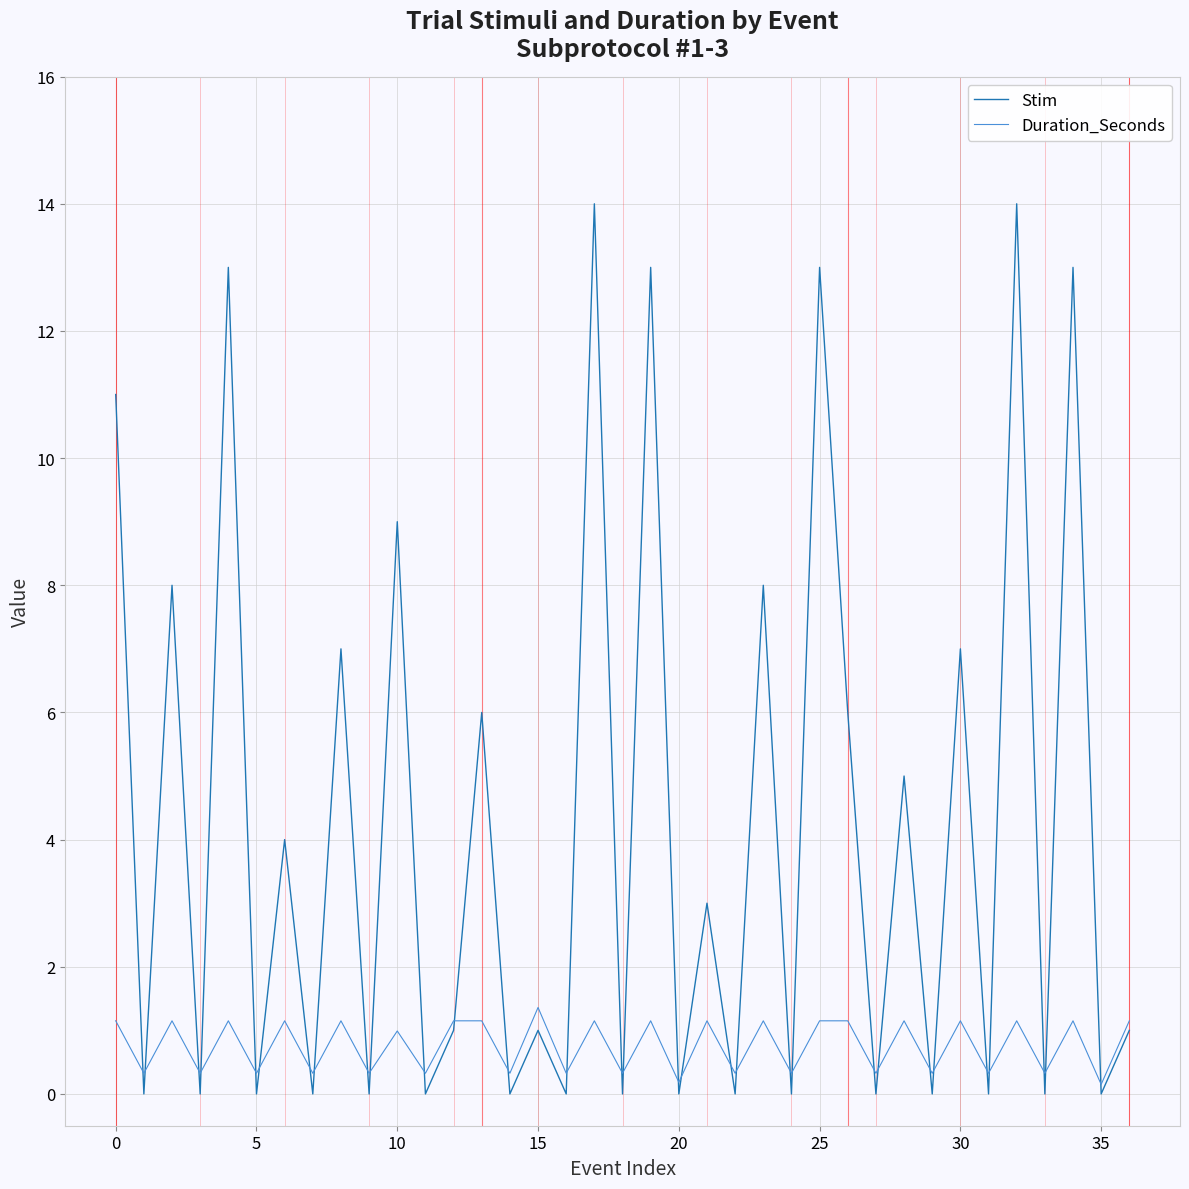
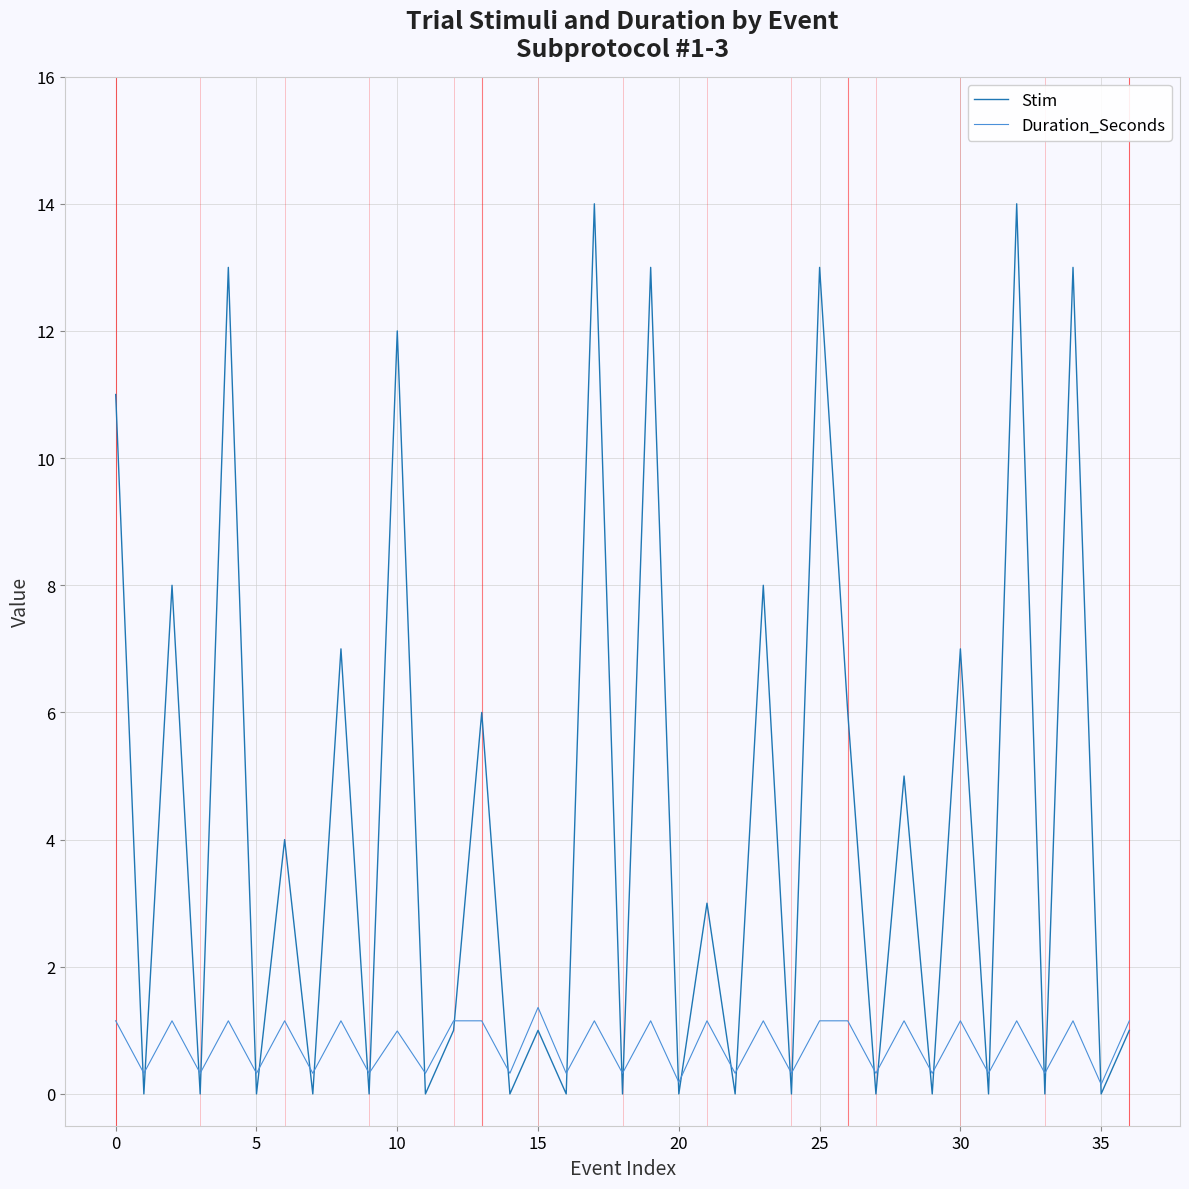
  {
    "Stim": {
      "0": 11,
      "5": 0,
-     "10": 9,
+     "10": 12,
      "15": 1,
      "20": 0,
      "25": 13,
      "30": 7,
      "35": 0
    },
    "Duration_Seconds": {
      "0": 1.2,
      "5": 0.3,
      "10": 1,
      "15": 1.4,
      "20": 0.2,
      "25": 1.2,
      "30": 1.2,
      "35": 0.2
    }
  }
